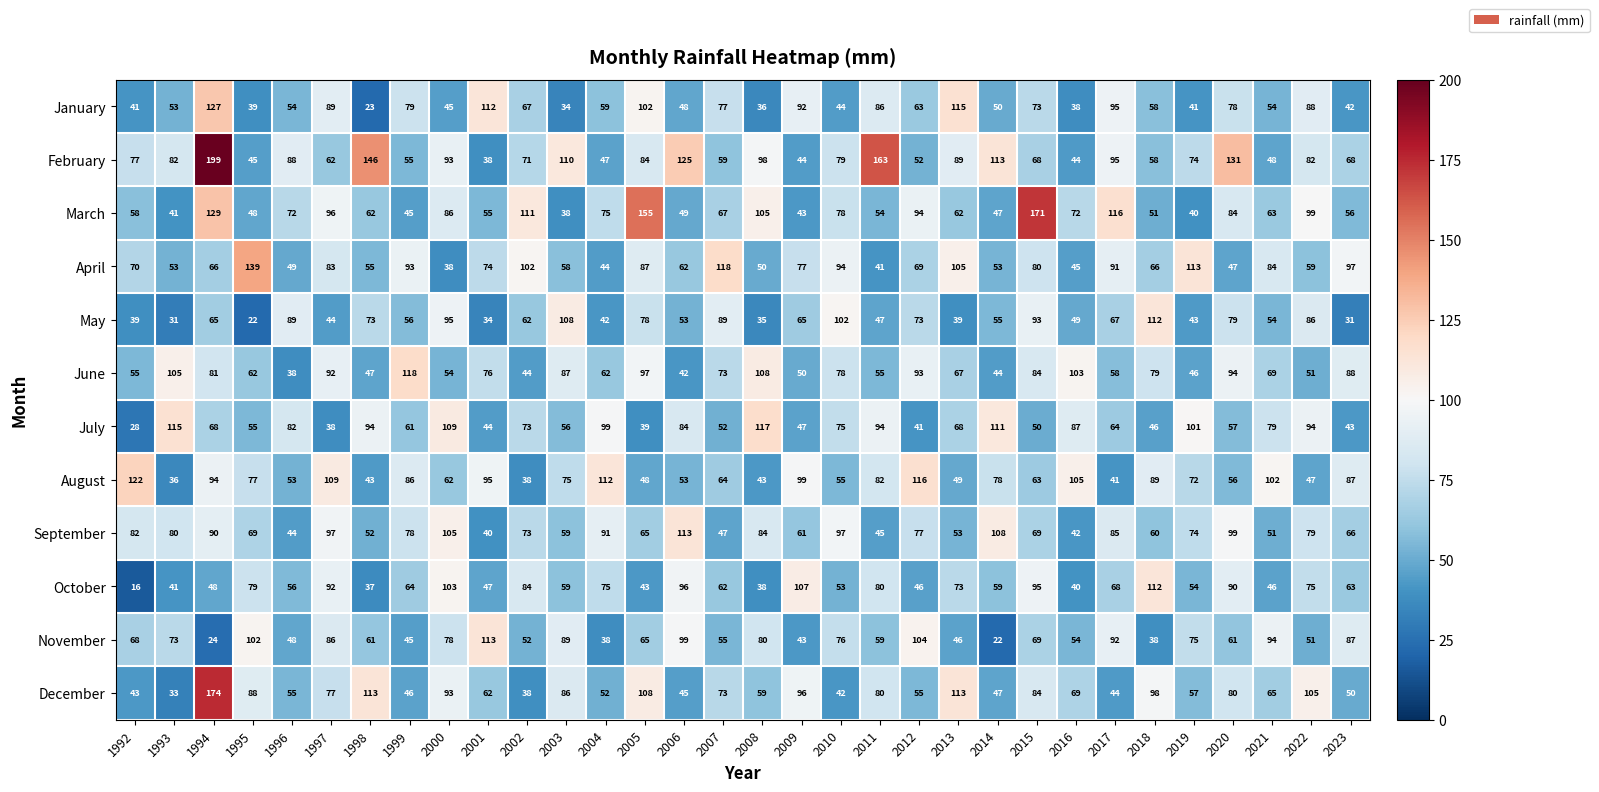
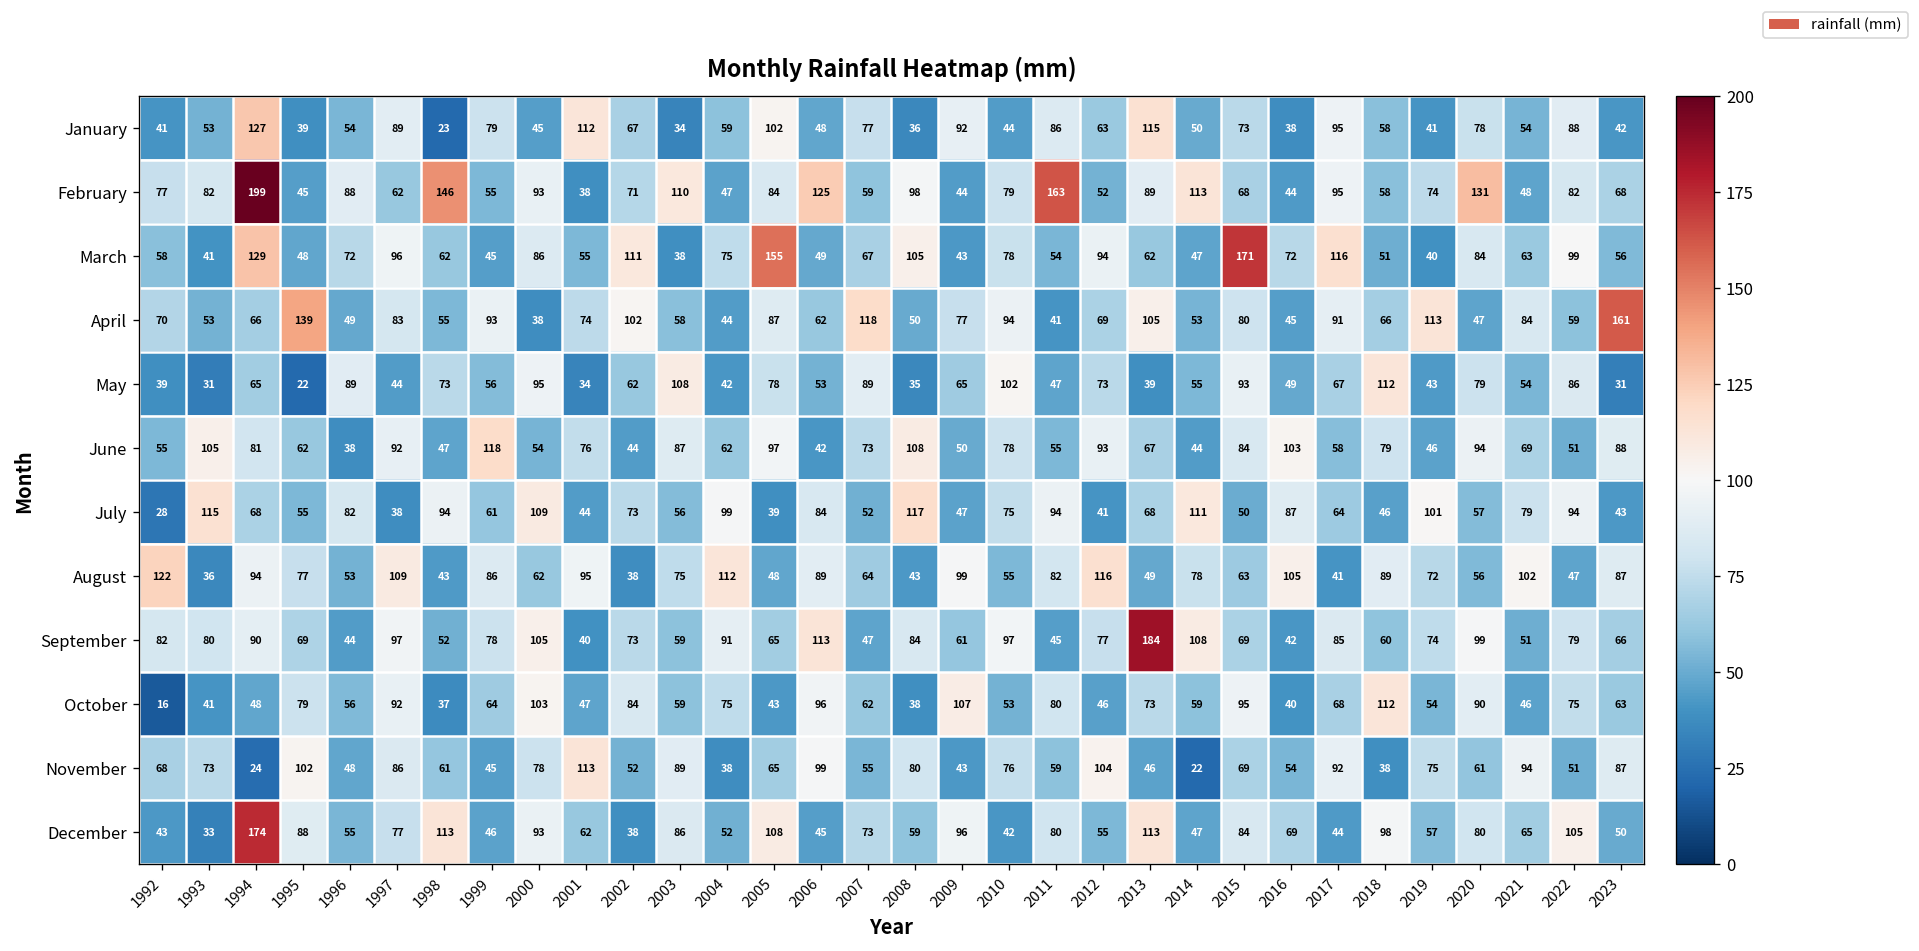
  {
    "April": {
      "1992": 70,
      "1993": 53,
      "1994": 66,
      "1995": 139,
      "1996": 49,
      "1997": 83,
      "1998": 55,
      "1999": 93,
      "2000": 38,
      "2001": 74,
      "2002": 102,
      "2003": 58,
      "2004": 44,
      "2005": 87,
      "2006": 62,
      "2007": 118,
      "2008": 50,
      "2009": 77,
      "2010": 94,
      "2011": 41,
      "2012": 69,
      "2013": 105,
      "2014": 53,
      "2015": 80,
      "2016": 45,
      "2017": 91,
      "2018": 66,
      "2019": 113,
      "2020": 47,
      "2021": 84,
      "2022": 59,
-     "2023": 97
+     "2023": 161
    },
    "August": {
      "1992": 122,
      "1993": 36,
      "1994": 94,
      "1995": 77,
      "1996": 53,
      "1997": 109,
      "1998": 43,
      "1999": 86,
      "2000": 62,
      "2001": 95,
      "2002": 38,
      "2003": 75,
      "2004": 112,
      "2005": 48,
-     "2006": 53,
+     "2006": 89,
      "2007": 64,
      "2008": 43,
      "2009": 99,
      "2010": 55,
      "2011": 82,
      "2012": 116,
      "2013": 49,
      "2014": 78,
      "2015": 63,
      "2016": 105,
      "2017": 41,
      "2018": 89,
      "2019": 72,
      "2020": 56,
      "2021": 102,
      "2022": 47,
      "2023": 87
    },
    "September": {
      "1992": 82,
      "1993": 80,
      "1994": 90,
      "1995": 69,
      "1996": 44,
      "1997": 97,
      "1998": 52,
      "1999": 78,
      "2000": 105,
      "2001": 40,
      "2002": 73,
      "2003": 59,
      "2004": 91,
      "2005": 65,
      "2006": 113,
      "2007": 47,
      "2008": 84,
      "2009": 61,
      "2010": 97,
      "2011": 45,
      "2012": 77,
-     "2013": 53,
+     "2013": 184,
      "2014": 108,
      "2015": 69,
      "2016": 42,
      "2017": 85,
      "2018": 60,
      "2019": 74,
      "2020": 99,
      "2021": 51,
      "2022": 79,
      "2023": 66
    }
  }
